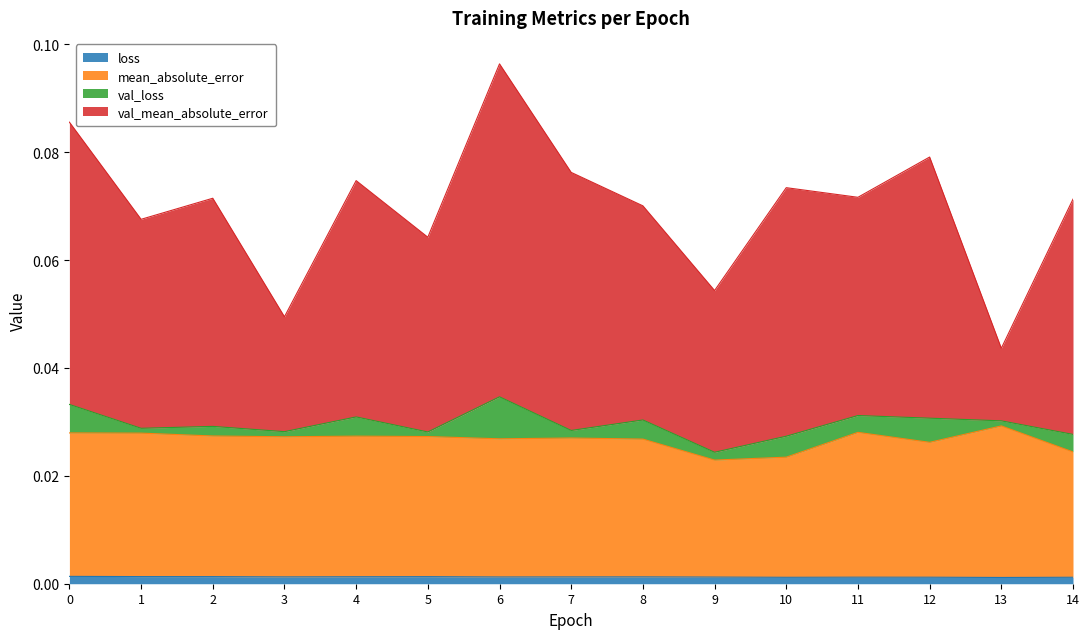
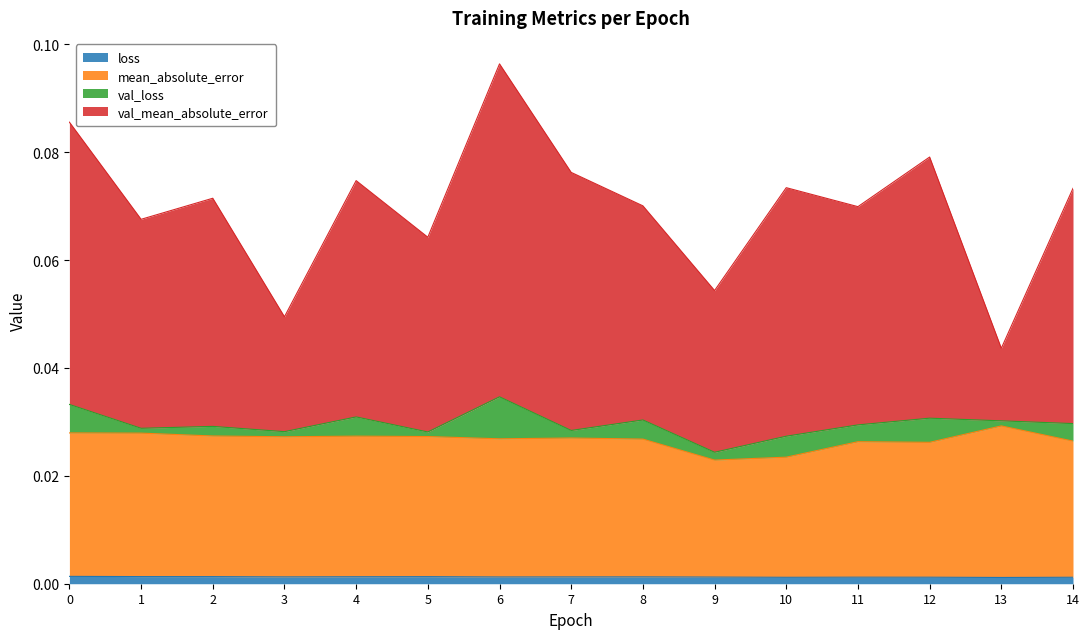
  {
    "loss": {
      "0": 0.001,
      "1": 0.001,
      "2": 0.001,
      "3": 0.001,
      "4": 0.001,
      "5": 0.001,
      "6": 0.001,
      "7": 0.001,
      "8": 0.001,
      "9": 0.001,
      "10": 0.001,
      "11": 0.001,
      "12": 0.001,
      "13": 0.001,
      "14": 0.001
    },
    "mean_absolute_error": {
      "0": 0.027,
      "1": 0.027,
      "2": 0.026,
      "3": 0.026,
      "4": 0.026,
      "5": 0.026,
      "6": 0.026,
      "7": 0.026,
      "8": 0.026,
      "9": 0.022,
      "10": 0.022,
-     "11": 0.027,
+     "11": 0.025,
      "12": 0.025,
      "13": 0.028,
-     "14": 0.023
+     "14": 0.025
    },
    "val_loss": {
      "0": 0.005,
      "1": 0.001,
      "2": 0.002,
      "3": 0.001,
      "4": 0.004,
      "5": 0.001,
      "6": 0.008,
      "7": 0.001,
      "8": 0.004,
      "9": 0.001,
      "10": 0.004,
      "11": 0.003,
      "12": 0.004,
      "13": 0.001,
      "14": 0.003
    },
    "val_mean_absolute_error": {
      "0": 0.052,
      "1": 0.039,
      "2": 0.042,
      "3": 0.021,
      "4": 0.044,
      "5": 0.036,
      "6": 0.062,
      "7": 0.048,
      "8": 0.040,
      "9": 0.030,
      "10": 0.046,
      "11": 0.040,
      "12": 0.048,
      "13": 0.013,
      "14": 0.044
    }
  }
